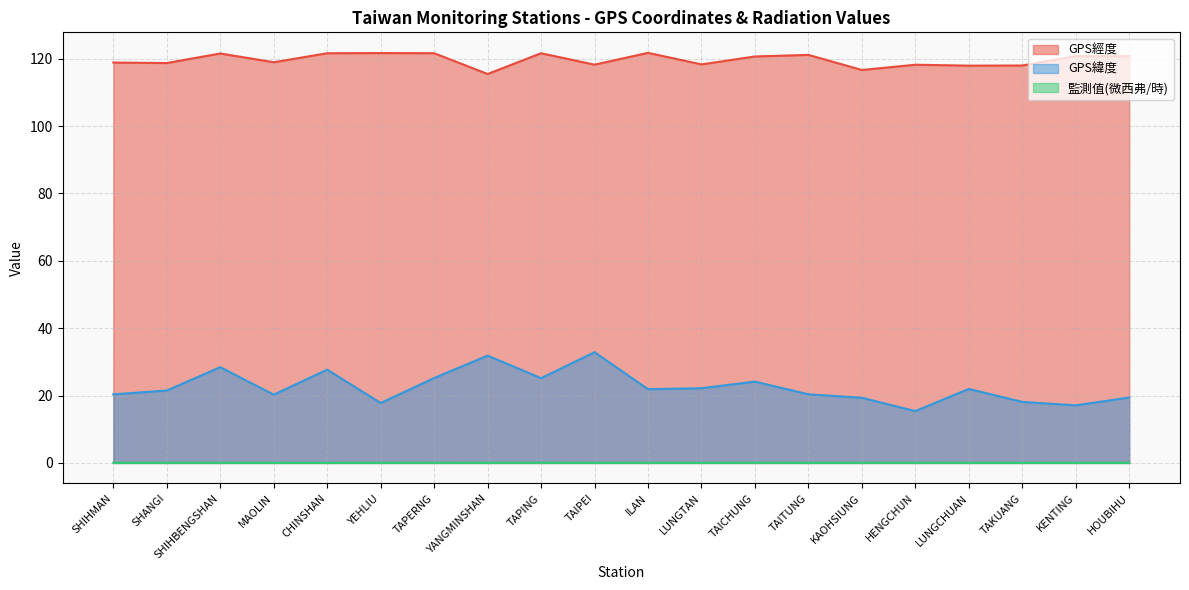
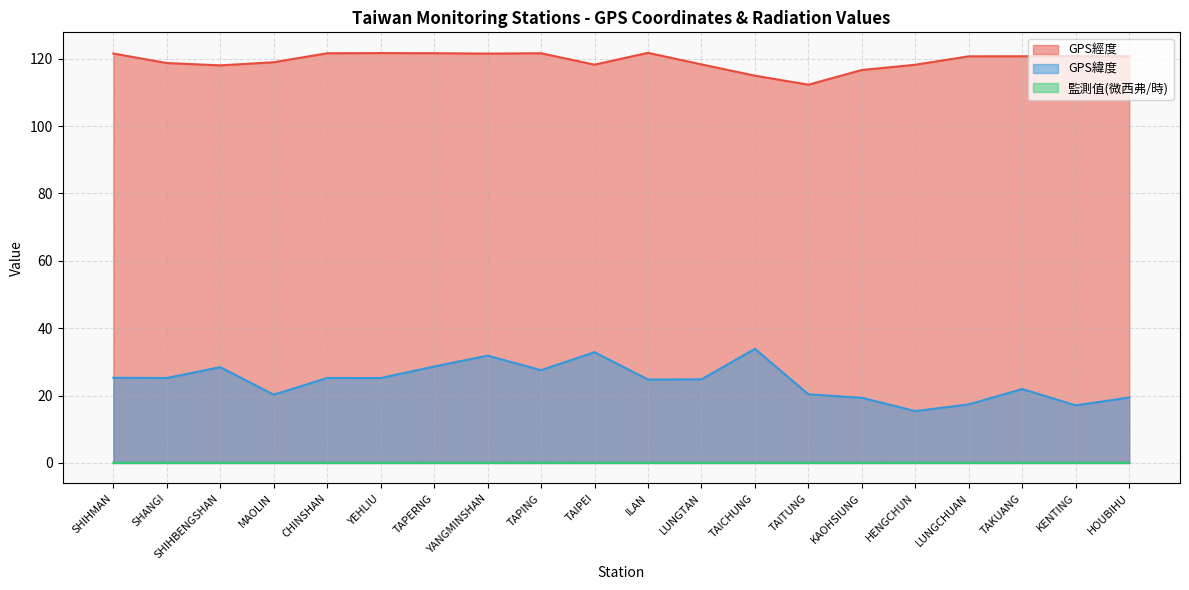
  {
    "GPS經度": {
-     "SHIHMAN": 119,
+     "SHIHMAN": 122,
      "SHANGI": 119,
-     "SHIHBENGSHAN": 122,
+     "SHIHBENGSHAN": 118,
      "MAOLIN": 119,
      "CHINSHAN": 122,
      "YEHLIU": 122,
      "TAPERNG": 122,
-     "YANGMINSHAN": 115,
+     "YANGMINSHAN": 122,
      "TAPING": 122,
      "TAIPEI": 118,
      "ILAN": 122,
      "LUNGTAN": 118,
-     "TAICHUNG": 121,
-     "TAITUNG": 121,
+     "TAICHUNG": 115,
+     "TAITUNG": 112,
      "KAOHSIUNG": 117,
      "HENGCHUN": 118,
-     "LUNGCHUAN": 118,
-     "TAKUANG": 118
+     "LUNGCHUAN": 121,
+     "TAKUANG": 121
    },
    "GPS緯度": {
-     "SHIHMAN": 20,
-     "SHANGI": 22,
+     "SHIHMAN": 25,
+     "SHANGI": 25,
      "SHIHBENGSHAN": 28,
      "MAOLIN": 20,
-     "CHINSHAN": 28,
-     "YEHLIU": 18,
-     "TAPERNG": 25,
+     "CHINSHAN": 25,
+     "YEHLIU": 25,
+     "TAPERNG": 29,
      "YANGMINSHAN": 32,
-     "TAPING": 25,
+     "TAPING": 28,
      "TAIPEI": 33,
-     "ILAN": 22,
-     "LUNGTAN": 22,
-     "TAICHUNG": 24,
+     "ILAN": 25,
+     "LUNGTAN": 25,
+     "TAICHUNG": 34,
      "TAITUNG": 20,
      "KAOHSIUNG": 19,
      "HENGCHUN": 15,
-     "LUNGCHUAN": 22,
-     "TAKUANG": 18,
+     "LUNGCHUAN": 17,
+     "TAKUANG": 22,
      "KENTING": 17,
      "HOUBIHU": 19
    },
    "監測值(微西弗/時)": {
      "SHIHMAN": 0,
      "SHANGI": 0,
      "SHIHBENGSHAN": 0,
      "MAOLIN": 0,
      "CHINSHAN": 0,
      "YEHLIU": 0,
      "TAPERNG": 0,
      "YANGMINSHAN": 0,
      "TAPING": 0,
      "TAIPEI": 0,
      "ILAN": 0,
      "LUNGTAN": 0,
      "TAICHUNG": 0,
      "TAITUNG": 0,
      "KAOHSIUNG": 0,
      "HENGCHUN": 0,
      "LUNGCHUAN": 0,
      "TAKUANG": 0,
      "KENTING": 0,
      "HOUBIHU": 0
    }
  }
